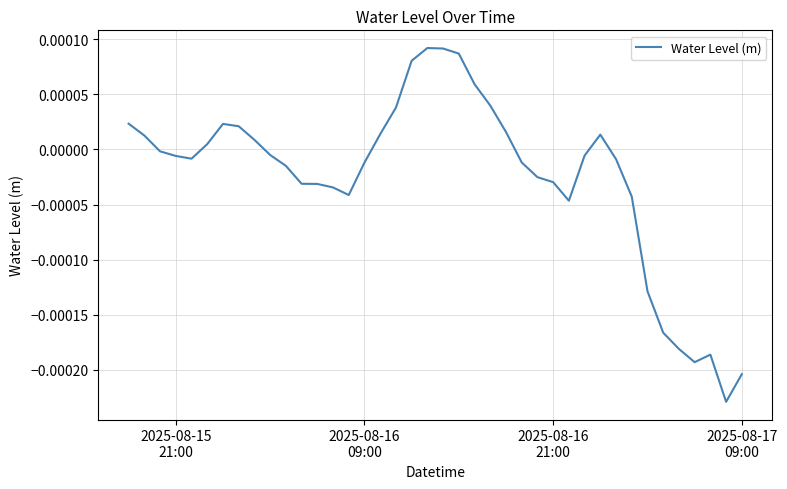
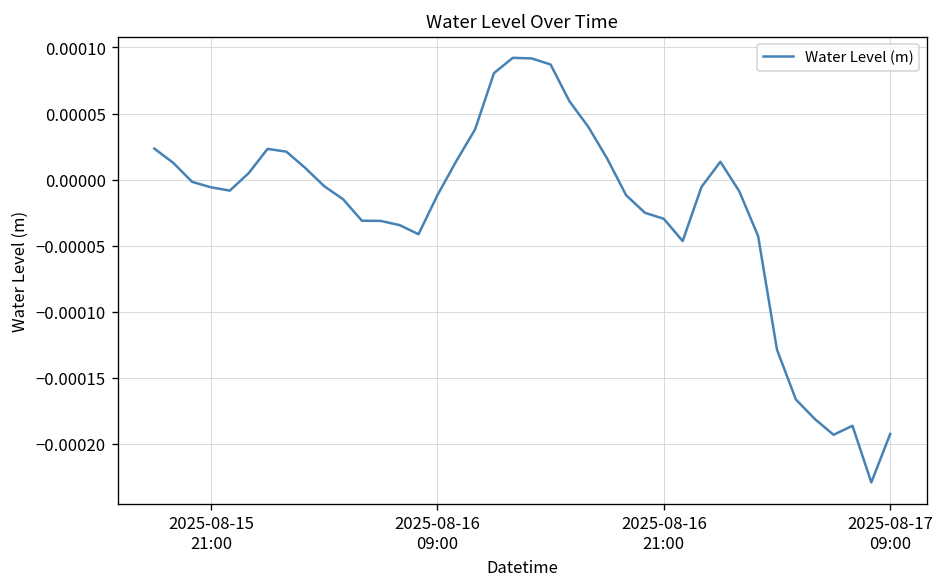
  {
    "2025-08-15 21:00": -0.000006,
    "2025-08-16 09:00": -0.000012,
    "2025-08-16 21:00": -0.000030,
-   "2025-08-17 09:00": -0.000204
+   "2025-08-17 09:00": -0.000193
  }
